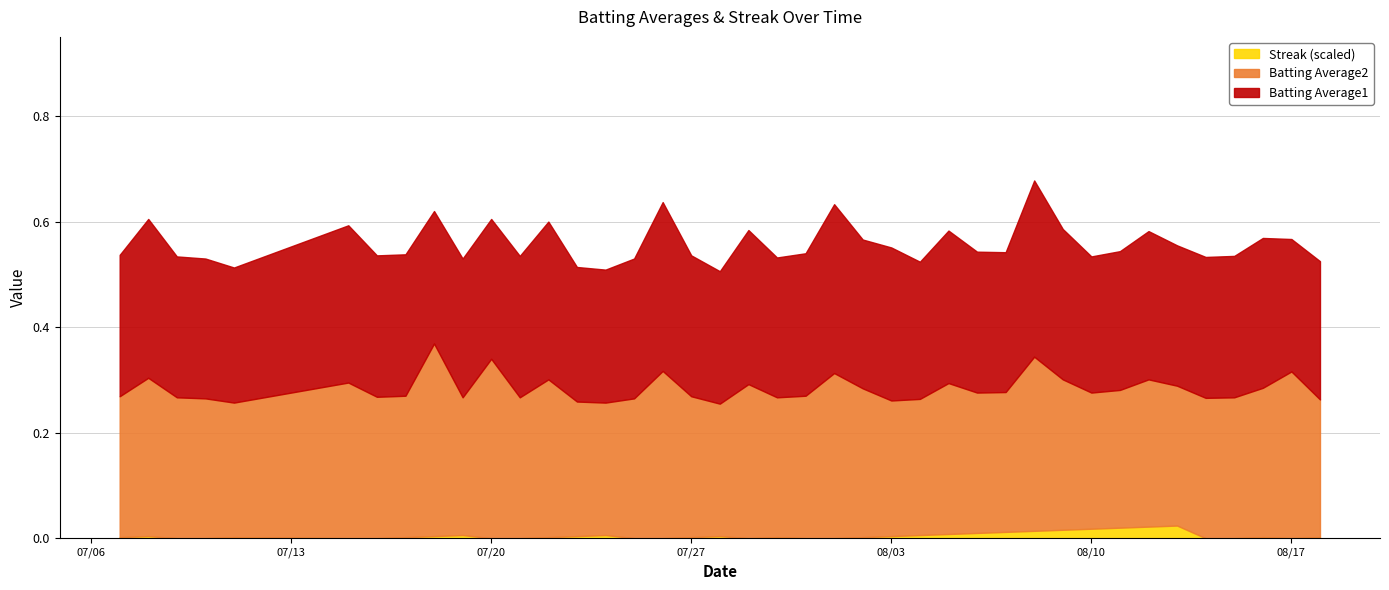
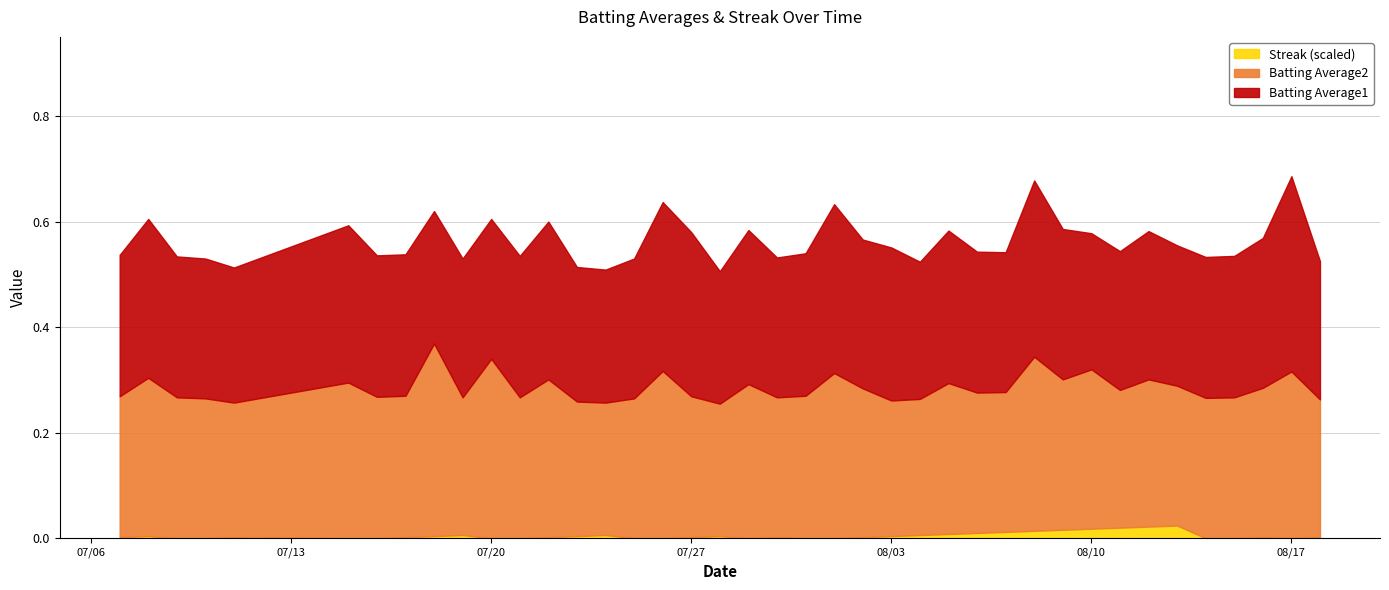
  {
    "Streak (scaled)": {
      "07/20": 0.00,
      "08/10": 0.02,
      "08/17": 0.00
    },
    "Batting Average2": {
      "07/20": 0.34,
      "07/27": 0.27,
      "08/03": 0.26,
-     "08/10": 0.26,
+     "08/10": 0.30,
      "08/17": 0.32
    },
    "Batting Average1": {
      "07/20": 0.26,
-     "07/27": 0.27,
+     "07/27": 0.31,
      "08/03": 0.29,
      "08/10": 0.26,
-     "08/17": 0.25
+     "08/17": 0.37
    }
  }
